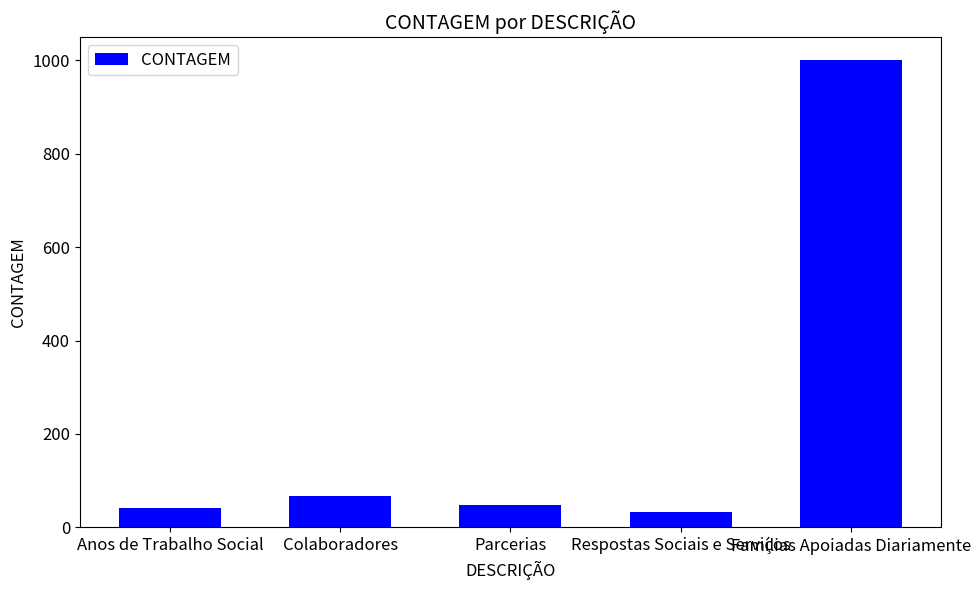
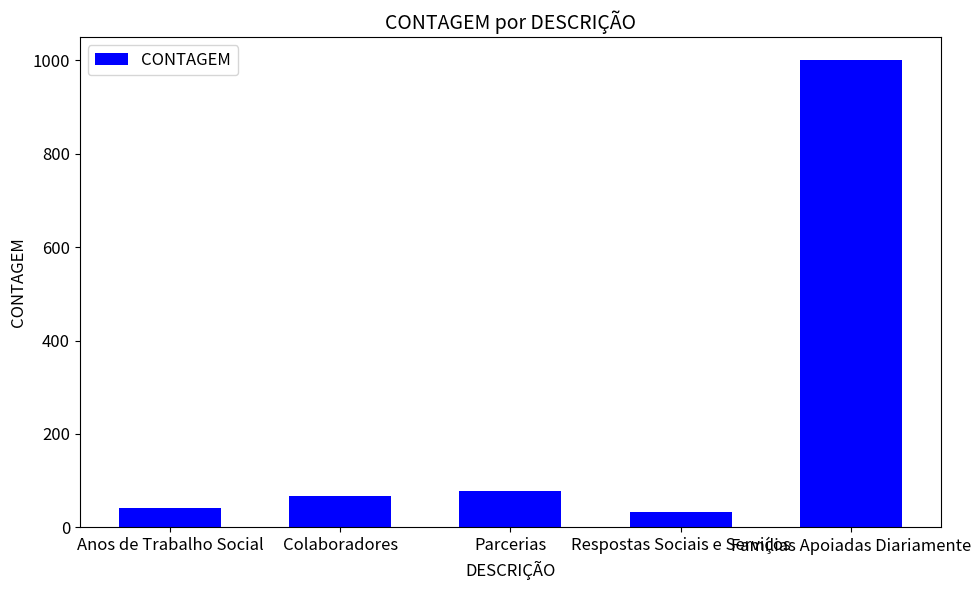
  {
    "Anos de Trabalho Social": 40,
    "Colaboradores": 70,
-   "Parcerias": 50
+   "Parcerias": 80
  }
